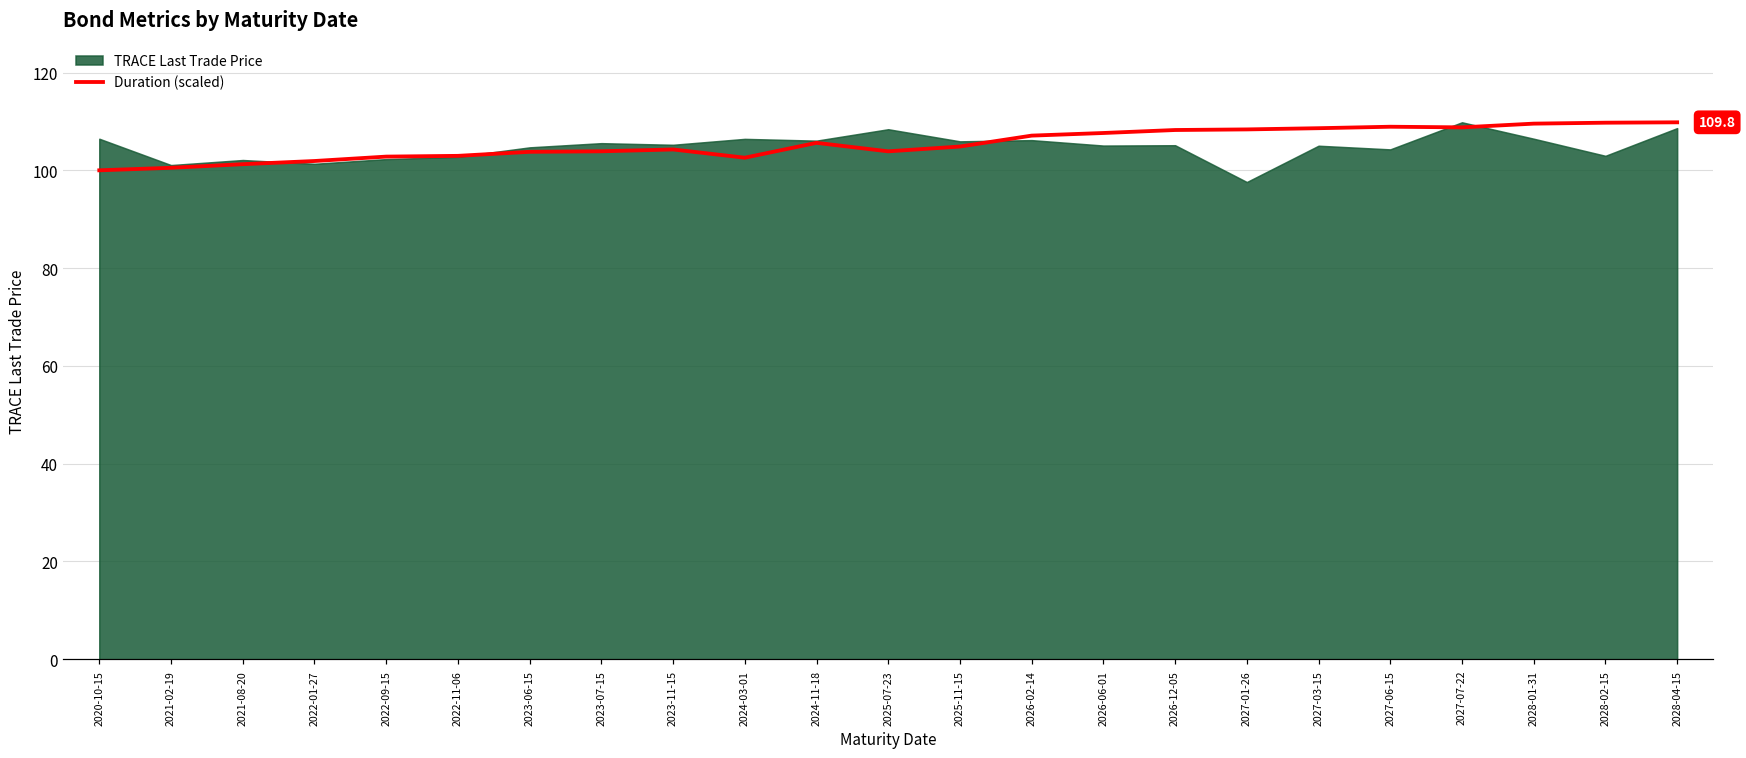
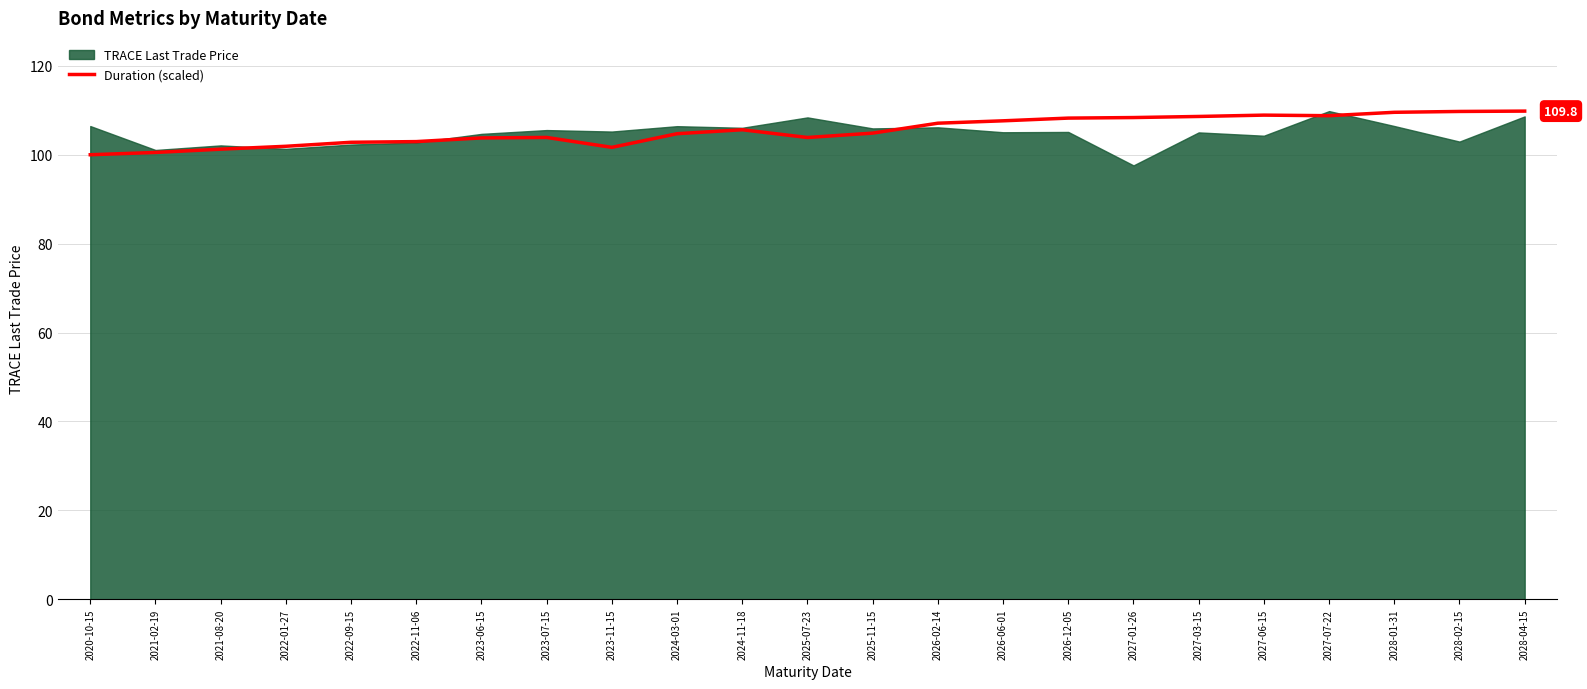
  {
    "Duration (scaled)": {
      "2020-10-15": 100,
      "2021-08-20": 101,
      "2023-06-15": 104,
      "2023-07-15": 104,
-     "2023-11-15": 104,
-     "2024-03-01": 103,
+     "2023-11-15": 102,
+     "2024-03-01": 105,
      "2025-07-23": 104,
      "2025-11-15": 105,
      "2026-02-14": 107,
      "2026-06-01": 108,
      "2026-12-05": 108,
      "2027-01-26": 108,
      "2027-03-15": 109,
      "2027-06-15": 109,
      "2027-07-22": 109,
      "2028-01-31": 110,
      "2028-02-15": 110
    },
    "TRACE Last Trade Price": {
      "2020-10-15": 106,
      "2021-08-20": 102,
      "2023-06-15": 105,
      "2023-07-15": 106,
      "2023-11-15": 105,
      "2024-03-01": 106,
      "2025-07-23": 108,
      "2025-11-15": 106,
      "2026-02-14": 106,
      "2026-06-01": 105,
      "2026-12-05": 105,
      "2027-01-26": 98,
      "2027-03-15": 105,
      "2027-06-15": 104,
      "2027-07-22": 110,
      "2028-01-31": 106,
      "2028-02-15": 103
    }
  }
